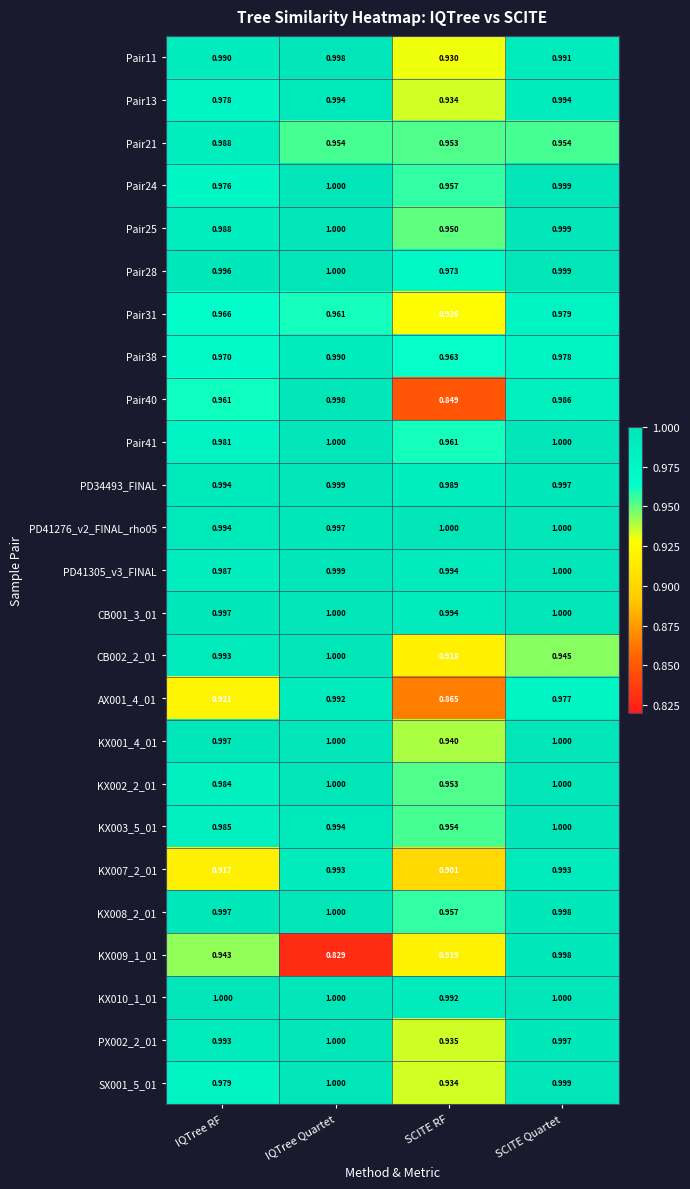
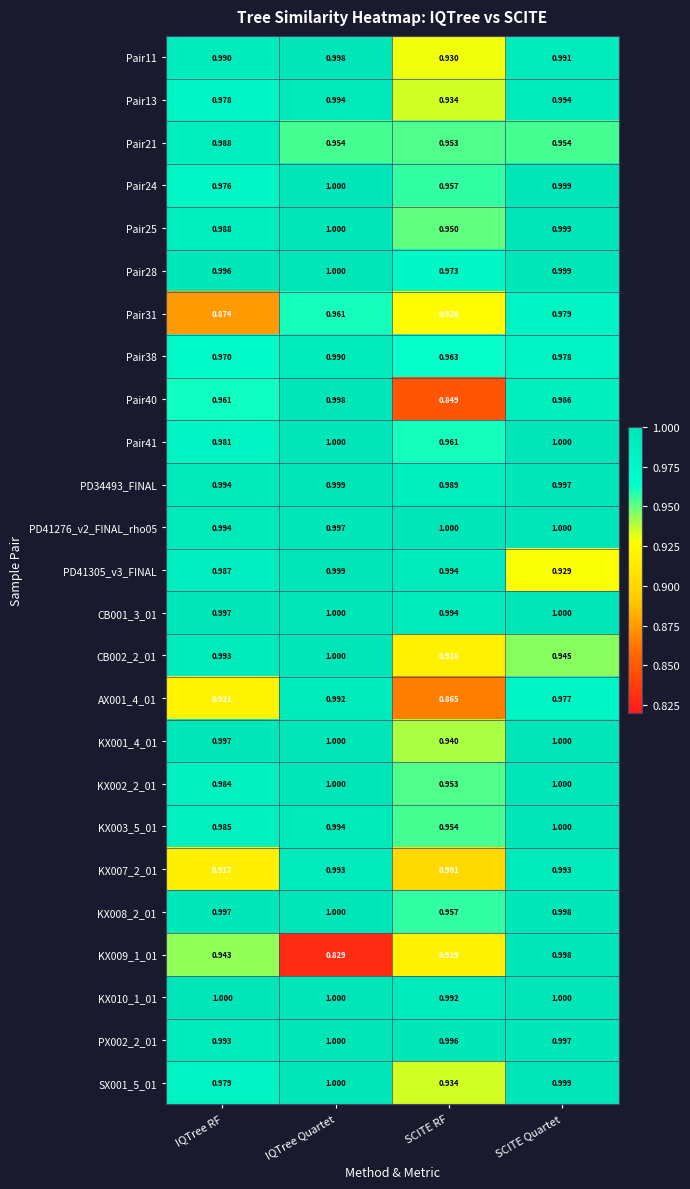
  {
    "Pair11": {
      "IQTree RF": 0.990,
      "IQTree Quartet": 0.998,
      "SCITE RF": 0.930,
      "SCITE Quartet": 0.991
    },
    "Pair13": {
      "IQTree RF": 0.978,
      "IQTree Quartet": 0.994,
      "SCITE RF": 0.934,
      "SCITE Quartet": 0.994
    },
    "Pair21": {
      "IQTree RF": 0.988,
      "IQTree Quartet": 0.954,
      "SCITE RF": 0.953,
      "SCITE Quartet": 0.954
    },
    "Pair24": {
      "IQTree RF": 0.976,
      "IQTree Quartet": 1.000,
      "SCITE RF": 0.957,
      "SCITE Quartet": 0.999
    },
    "Pair25": {
      "IQTree RF": 0.988,
      "IQTree Quartet": 1.000,
      "SCITE RF": 0.950,
      "SCITE Quartet": 0.999
    },
    "Pair28": {
      "IQTree RF": 0.996,
      "IQTree Quartet": 1.000,
      "SCITE RF": 0.973,
      "SCITE Quartet": 0.999
    },
    "Pair31": {
-     "IQTree RF": 0.966,
+     "IQTree RF": 0.874,
      "IQTree Quartet": 0.961,
      "SCITE RF": 0.926,
      "SCITE Quartet": 0.979
    },
    "Pair38": {
      "IQTree RF": 0.970,
      "IQTree Quartet": 0.990,
      "SCITE RF": 0.963,
      "SCITE Quartet": 0.978
    },
    "Pair40": {
      "IQTree RF": 0.961,
      "IQTree Quartet": 0.998,
      "SCITE RF": 0.849,
      "SCITE Quartet": 0.986
    },
    "Pair41": {
      "IQTree RF": 0.981,
      "IQTree Quartet": 1.000,
      "SCITE RF": 0.961,
      "SCITE Quartet": 1.000
    },
    "PD34493_FINAL": {
      "IQTree RF": 0.994,
      "IQTree Quartet": 0.999,
      "SCITE RF": 0.989,
      "SCITE Quartet": 0.997
    },
    "PD41276_v2_FINAL_rho05": {
      "IQTree RF": 0.994,
      "IQTree Quartet": 0.997,
      "SCITE RF": 1.000,
      "SCITE Quartet": 1.000
    },
    "PD41305_v3_FINAL": {
      "IQTree RF": 0.987,
      "IQTree Quartet": 0.999,
      "SCITE RF": 0.994,
-     "SCITE Quartet": 1.000
+     "SCITE Quartet": 0.929
    },
    "CB001_3_01": {
      "IQTree RF": 0.997,
      "IQTree Quartet": 1.000,
      "SCITE RF": 0.994,
      "SCITE Quartet": 1.000
    },
    "CB002_2_01": {
      "IQTree RF": 0.993,
      "IQTree Quartet": 1.000,
      "SCITE RF": 0.918,
      "SCITE Quartet": 0.945
    },
    "AX001_4_01": {
      "IQTree RF": 0.921,
      "IQTree Quartet": 0.992,
      "SCITE RF": 0.865,
      "SCITE Quartet": 0.977
    },
    "KX001_4_01": {
      "IQTree RF": 0.997,
      "IQTree Quartet": 1.000,
      "SCITE RF": 0.940,
      "SCITE Quartet": 1.000
    },
    "KX002_2_01": {
      "IQTree RF": 0.984,
      "IQTree Quartet": 1.000,
      "SCITE RF": 0.953,
      "SCITE Quartet": 1.000
    },
    "KX003_5_01": {
      "IQTree RF": 0.985,
      "IQTree Quartet": 0.994,
      "SCITE RF": 0.954,
      "SCITE Quartet": 1.000
    },
    "KX007_2_01": {
      "IQTree RF": 0.917,
      "IQTree Quartet": 0.993,
      "SCITE RF": 0.901,
      "SCITE Quartet": 0.993
    },
    "KX008_2_01": {
      "IQTree RF": 0.997,
      "IQTree Quartet": 1.000,
      "SCITE RF": 0.957,
      "SCITE Quartet": 0.998
    },
    "KX009_1_01": {
      "IQTree RF": 0.943,
      "IQTree Quartet": 0.829,
      "SCITE RF": 0.919,
      "SCITE Quartet": 0.998
    },
    "KX010_1_01": {
      "IQTree RF": 1.000,
      "IQTree Quartet": 1.000,
      "SCITE RF": 0.992,
      "SCITE Quartet": 1.000
    },
    "PX002_2_01": {
      "IQTree RF": 0.993,
      "IQTree Quartet": 1.000,
-     "SCITE RF": 0.935,
+     "SCITE RF": 0.996,
      "SCITE Quartet": 0.997
    },
    "SX001_5_01": {
      "IQTree RF": 0.979,
      "IQTree Quartet": 1.000,
      "SCITE RF": 0.934,
      "SCITE Quartet": 0.999
    }
  }
